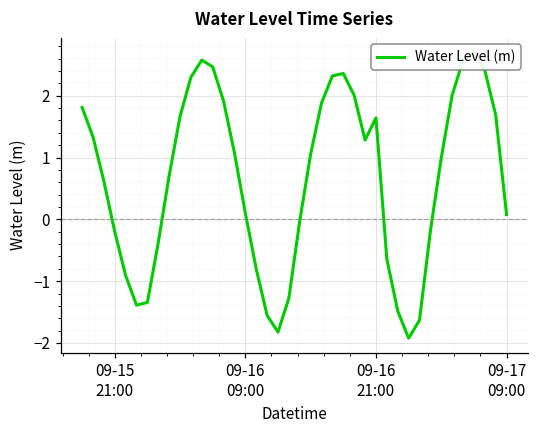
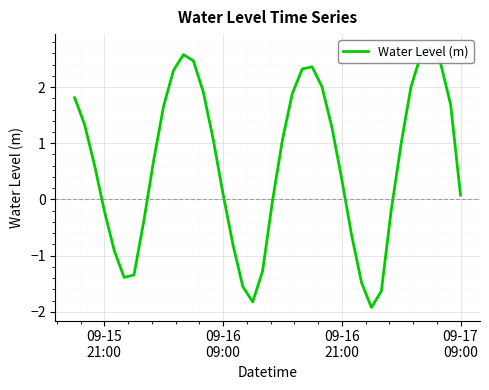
  {
    "09-15 21:00": -0.2,
    "09-16 09:00": 0.1,
-   "09-16 21:00": 1.6,
+   "09-16 21:00": 0.4,
    "09-17 09:00": 0.1
  }
